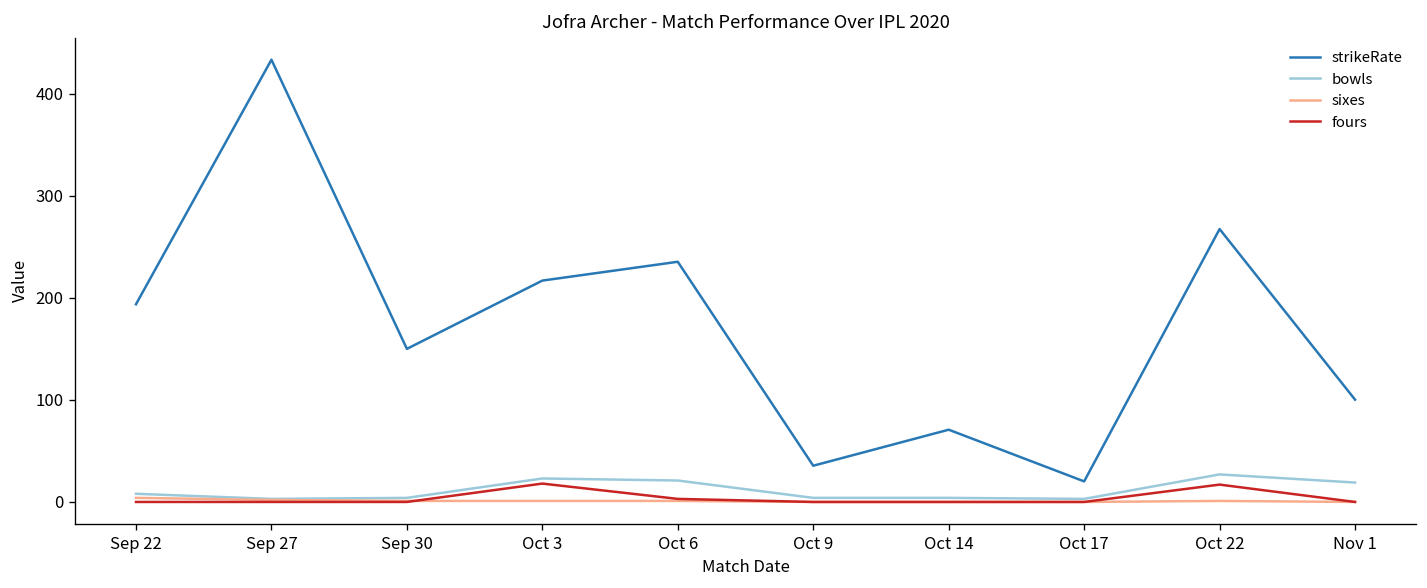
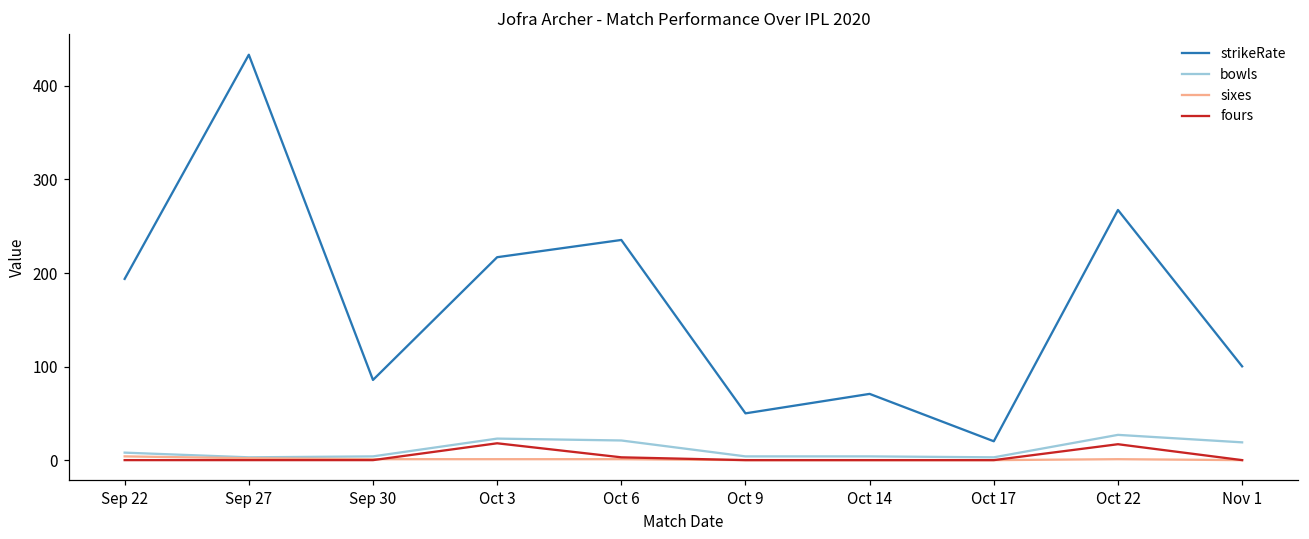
  {
    "strikeRate": {
      "Sep 22": 190,
      "Sep 27": 430,
-     "Sep 30": 150,
+     "Sep 30": 90,
      "Oct 3": 220,
      "Oct 6": 240,
-     "Oct 9": 40,
+     "Oct 9": 50,
      "Oct 14": 70,
      "Oct 17": 20,
      "Oct 22": 270,
      "Nov 1": 100
    },
    "bowls": {
      "Sep 22": 10,
      "Oct 3": 20,
      "Oct 6": 20,
      "Oct 9": 0,
      "Oct 14": 0,
      "Oct 17": 0,
      "Oct 22": 30,
      "Nov 1": 20
    },
    "sixes": {
      "Sep 22": 0,
      "Oct 3": 0,
      "Oct 22": 0
    },
    "fours": {
      "Sep 22": 0,
      "Oct 3": 20,
      "Oct 22": 20
    }
  }
